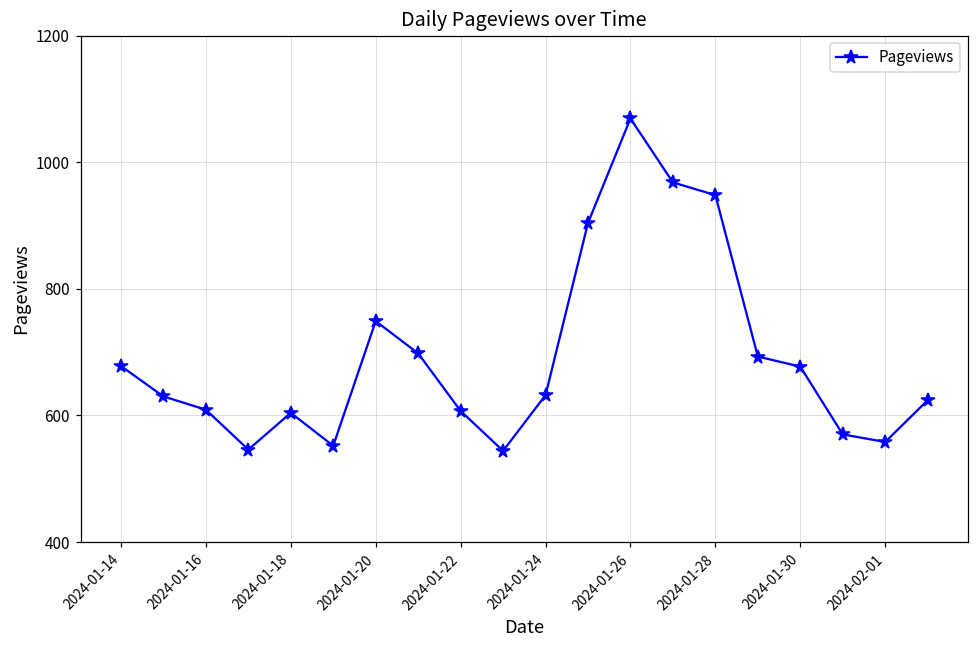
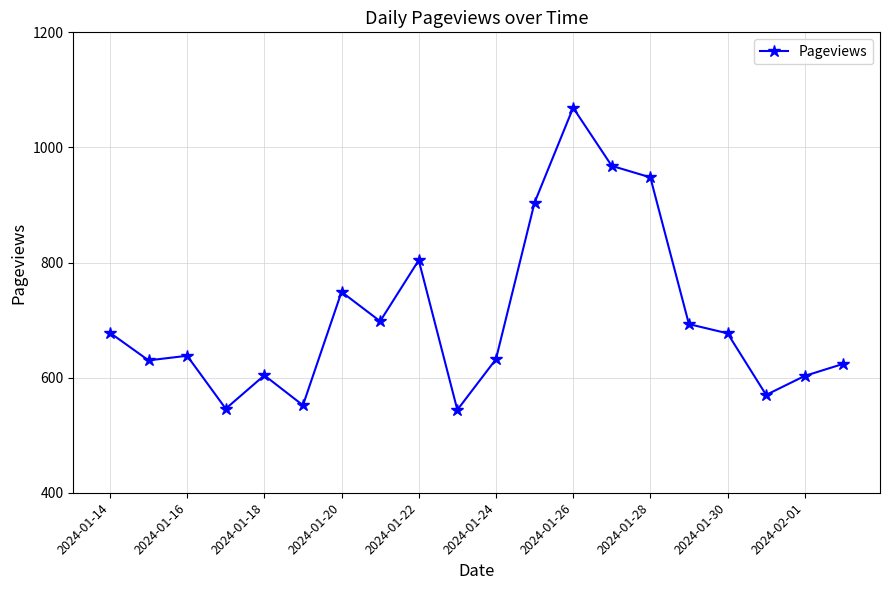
  {
    "2024-01-14": 680,
-   "2024-01-16": 610,
+   "2024-01-16": 640,
    "2024-01-18": 600,
    "2024-01-20": 750,
-   "2024-01-22": 610,
+   "2024-01-22": 800,
    "2024-01-24": 630,
    "2024-01-26": 1070,
    "2024-01-28": 950,
    "2024-01-30": 680,
-   "2024-02-01": 560
+   "2024-02-01": 600
  }
